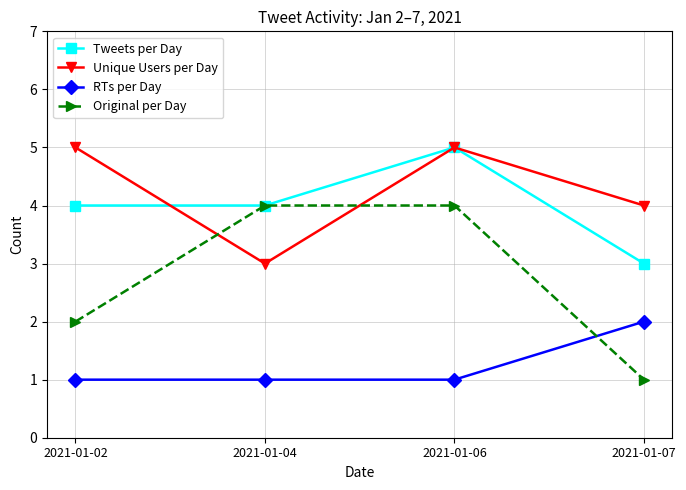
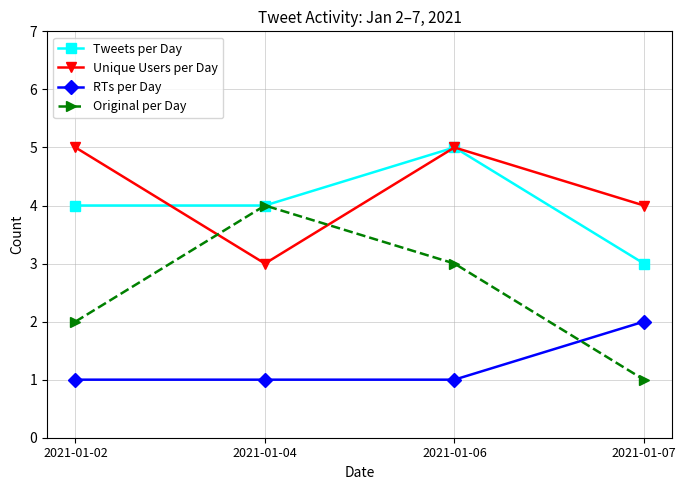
  {
    "Tweets per Day": {
      "2021-01-02": 4,
      "2021-01-07": 3
    },
    "Unique Users per Day": {
      "2021-01-02": 5,
      "2021-01-04": 3,
      "2021-01-07": 4
    },
    "RTs per Day": {
      "2021-01-02": 1,
      "2021-01-04": 1,
      "2021-01-06": 1,
      "2021-01-07": 2
    },
    "Original per Day": {
      "2021-01-02": 2,
-     "2021-01-06": 4,
+     "2021-01-06": 3,
      "2021-01-07": 1
    }
  }
